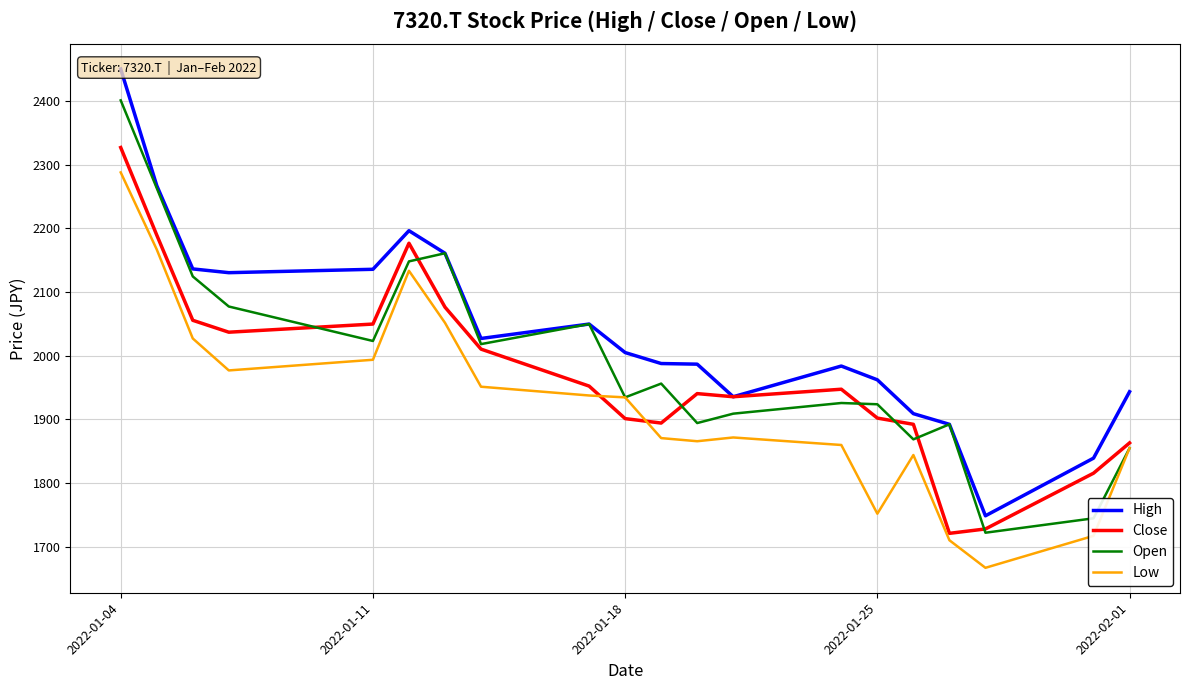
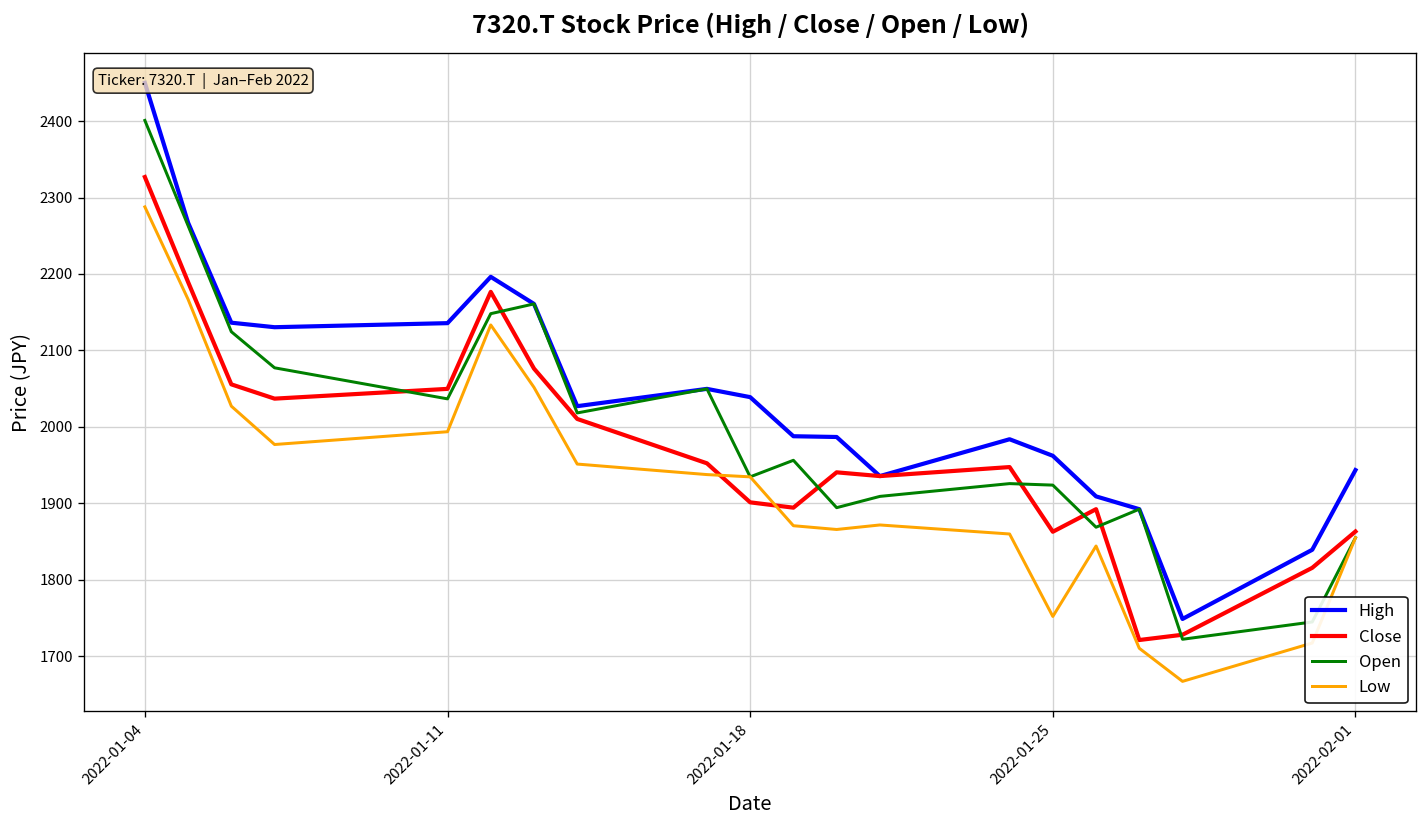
  {
    "High": {
      "2022-01-11": 2140,
-     "2022-01-18": 2000,
+     "2022-01-18": 2040,
      "2022-01-25": 1960,
      "2022-02-01": 1940
    },
    "Close": {
      "2022-01-04": 2330,
      "2022-01-11": 2050,
      "2022-01-18": 1900,
-     "2022-01-25": 1900,
+     "2022-01-25": 1860,
      "2022-02-01": 1860
    },
    "Open": {
      "2022-01-04": 2400,
-     "2022-01-11": 2020,
+     "2022-01-11": 2040,
      "2022-01-25": 1920
    },
    "Low": {
      "2022-01-04": 2290,
      "2022-01-11": 1990,
      "2022-01-25": 1750
    }
  }
